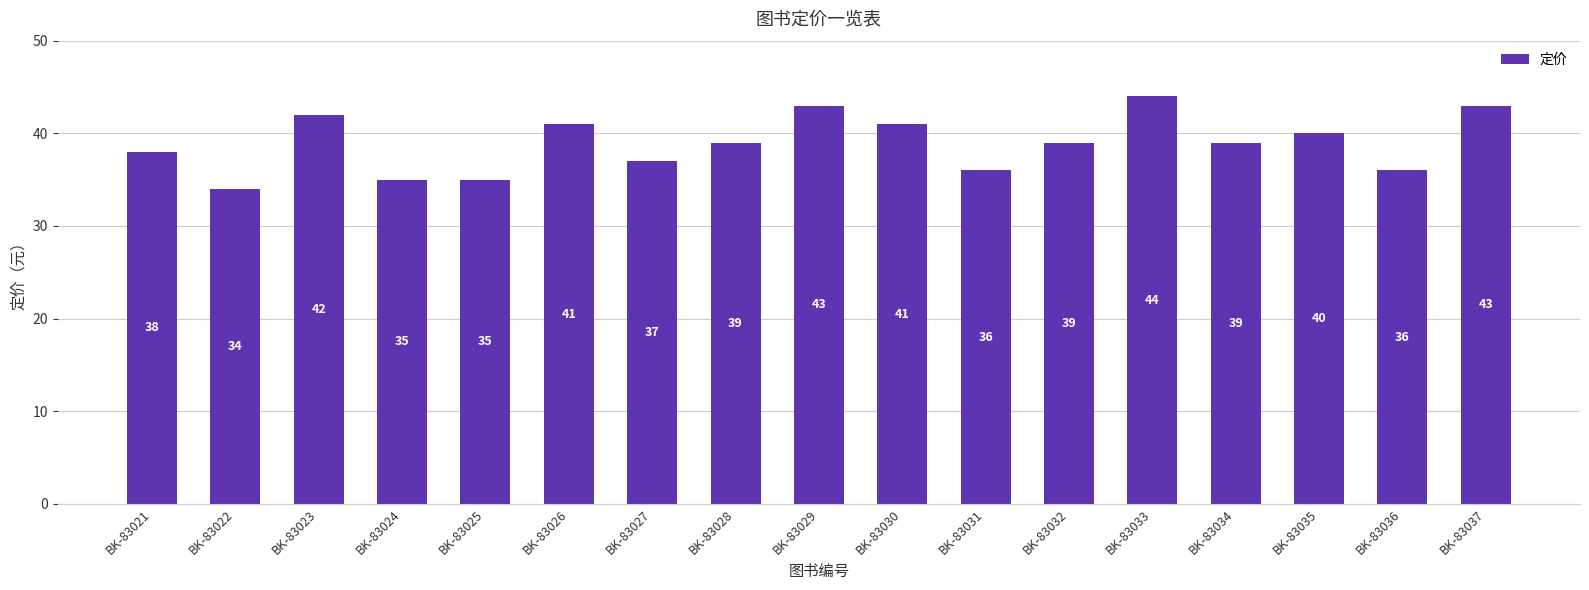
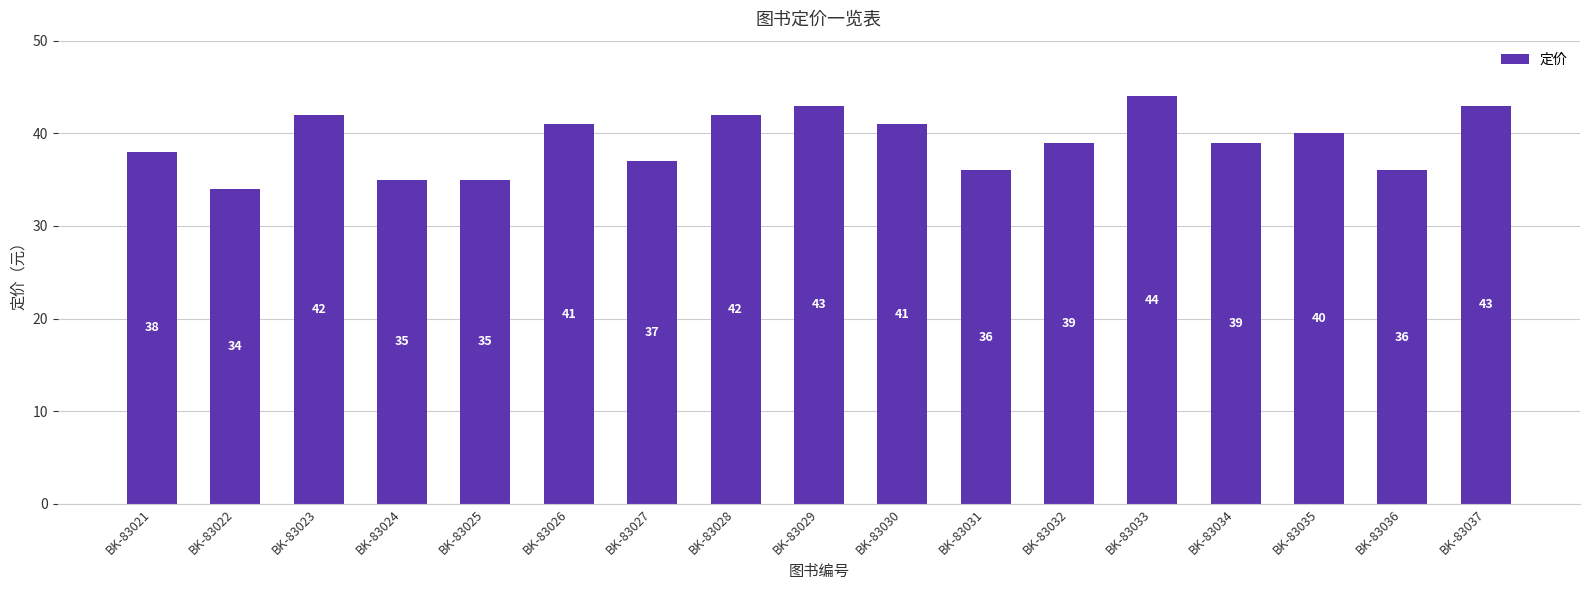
  {
    "BK-83021": 38,
    "BK-83022": 34,
    "BK-83023": 42,
    "BK-83024": 35,
    "BK-83025": 35,
    "BK-83026": 41,
    "BK-83027": 37,
-   "BK-83028": 39,
+   "BK-83028": 42,
    "BK-83029": 43,
    "BK-83030": 41,
    "BK-83031": 36,
    "BK-83032": 39,
    "BK-83033": 44,
    "BK-83034": 39,
    "BK-83035": 40,
    "BK-83036": 36,
    "BK-83037": 43
  }
